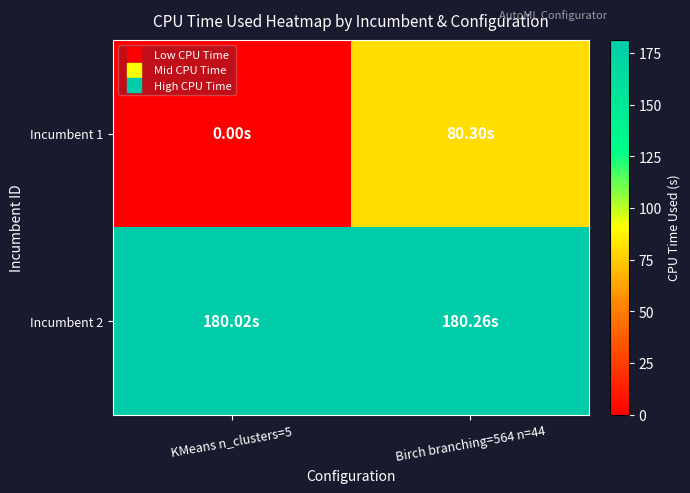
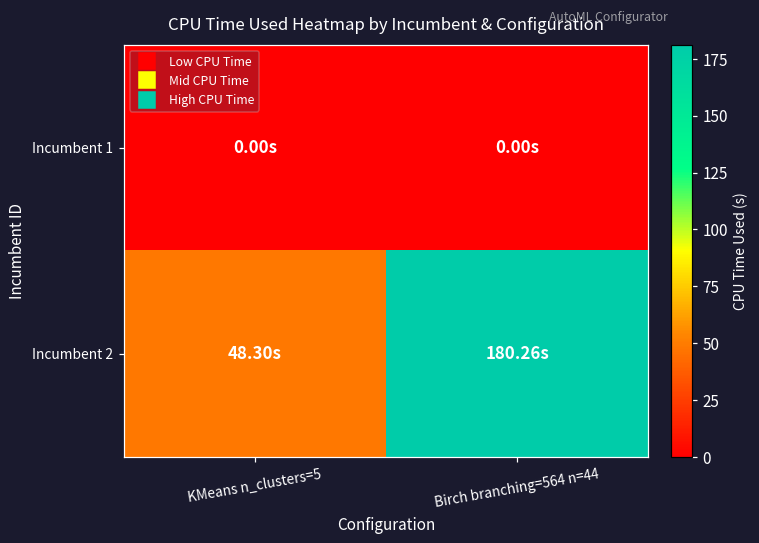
  {
    "Incumbent 1": {
      "KMeans n_clusters=5": "0.00s",
-     "Birch branching=564 n=44": "80.30s"
+     "Birch branching=564 n=44": "0.00s"
    },
    "Incumbent 2": {
-     "KMeans n_clusters=5": "180.02s",
+     "KMeans n_clusters=5": "48.30s",
      "Birch branching=564 n=44": "180.26s"
    }
  }
